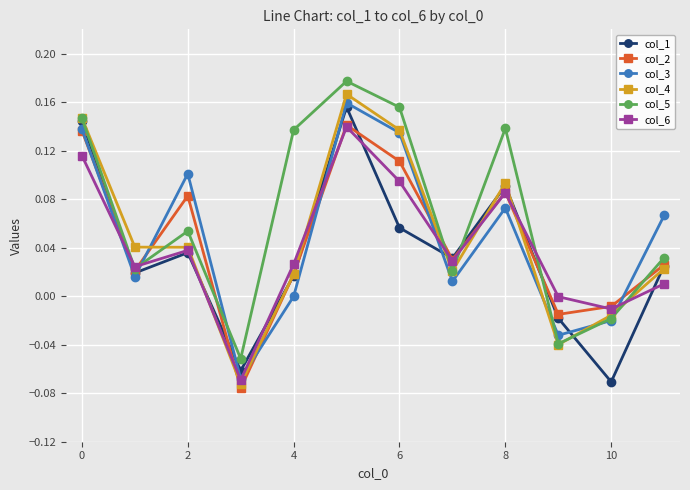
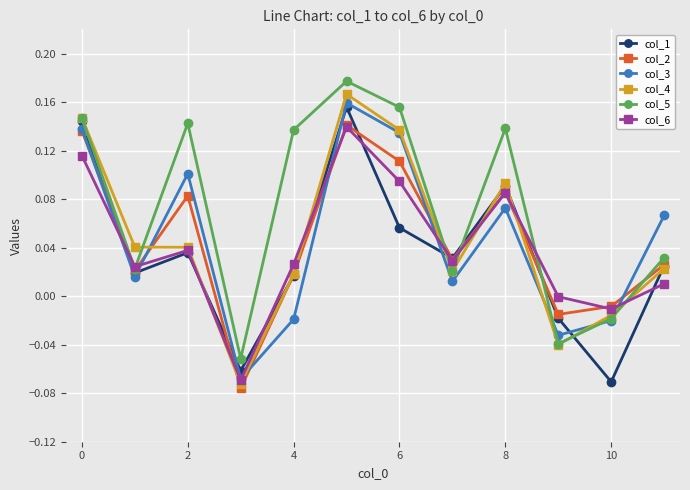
  {
    "col_1": {
      "0": 0.144,
      "6": 0.056,
      "8": 0.091,
      "10": -0.071
    },
    "col_2": {
      "2": 0.083,
      "6": 0.111,
      "10": -0.008
    },
    "col_3": {
      "2": 0.101,
-     "4": 0.000,
+     "4": -0.019,
      "6": 0.135,
      "8": 0.073
    },
    "col_4": {
      "2": 0.040,
      "6": 0.137,
      "8": 0.093,
      "10": -0.016
    },
    "col_5": {
-     "2": 0.054,
+     "2": 0.143,
      "4": 0.137,
      "6": 0.156,
      "8": 0.138
    },
    "col_6": {
      "0": 0.116,
      "4": 0.026,
      "6": 0.095,
      "10": -0.011
    }
  }
